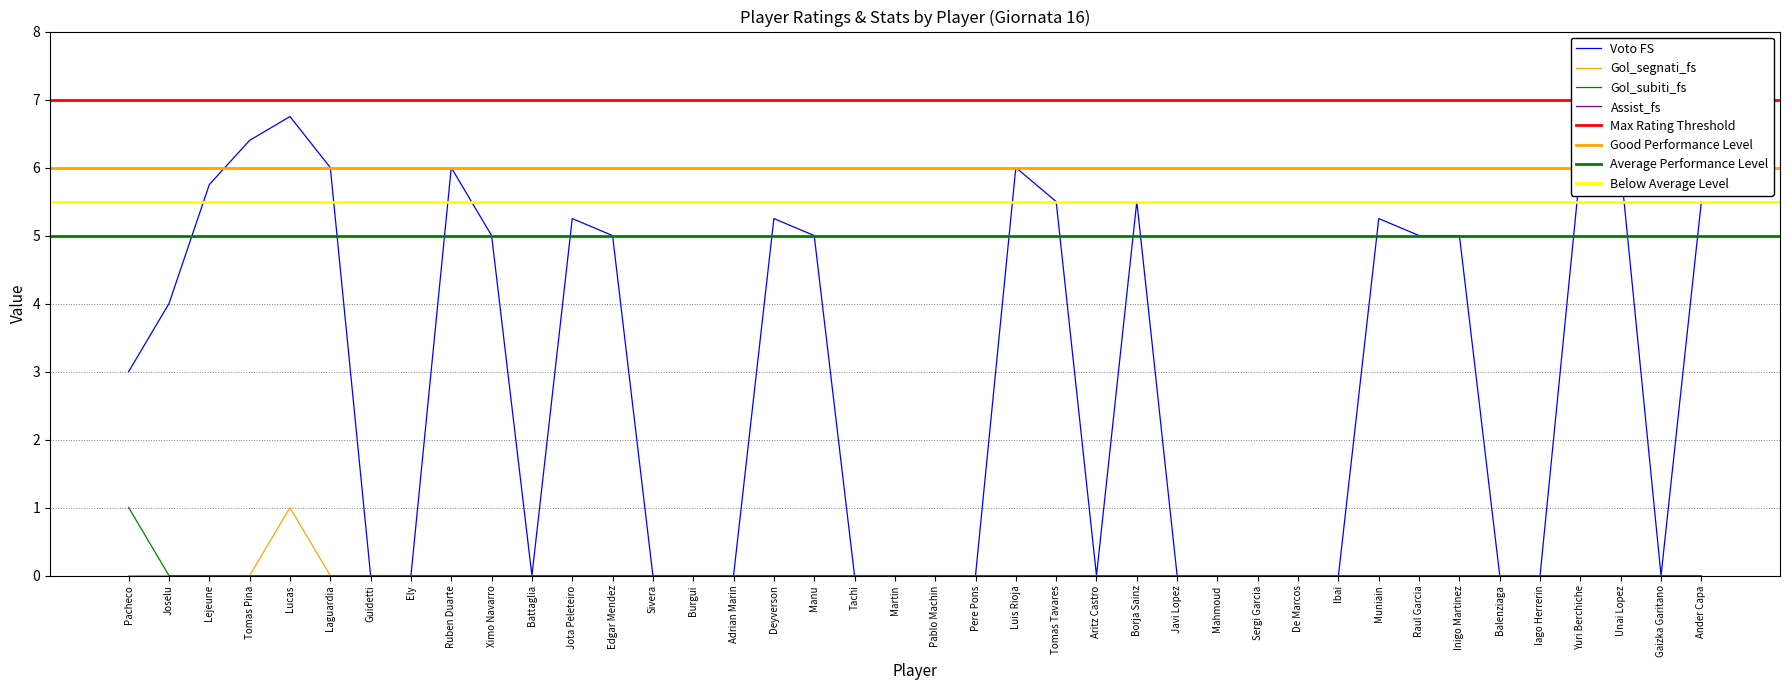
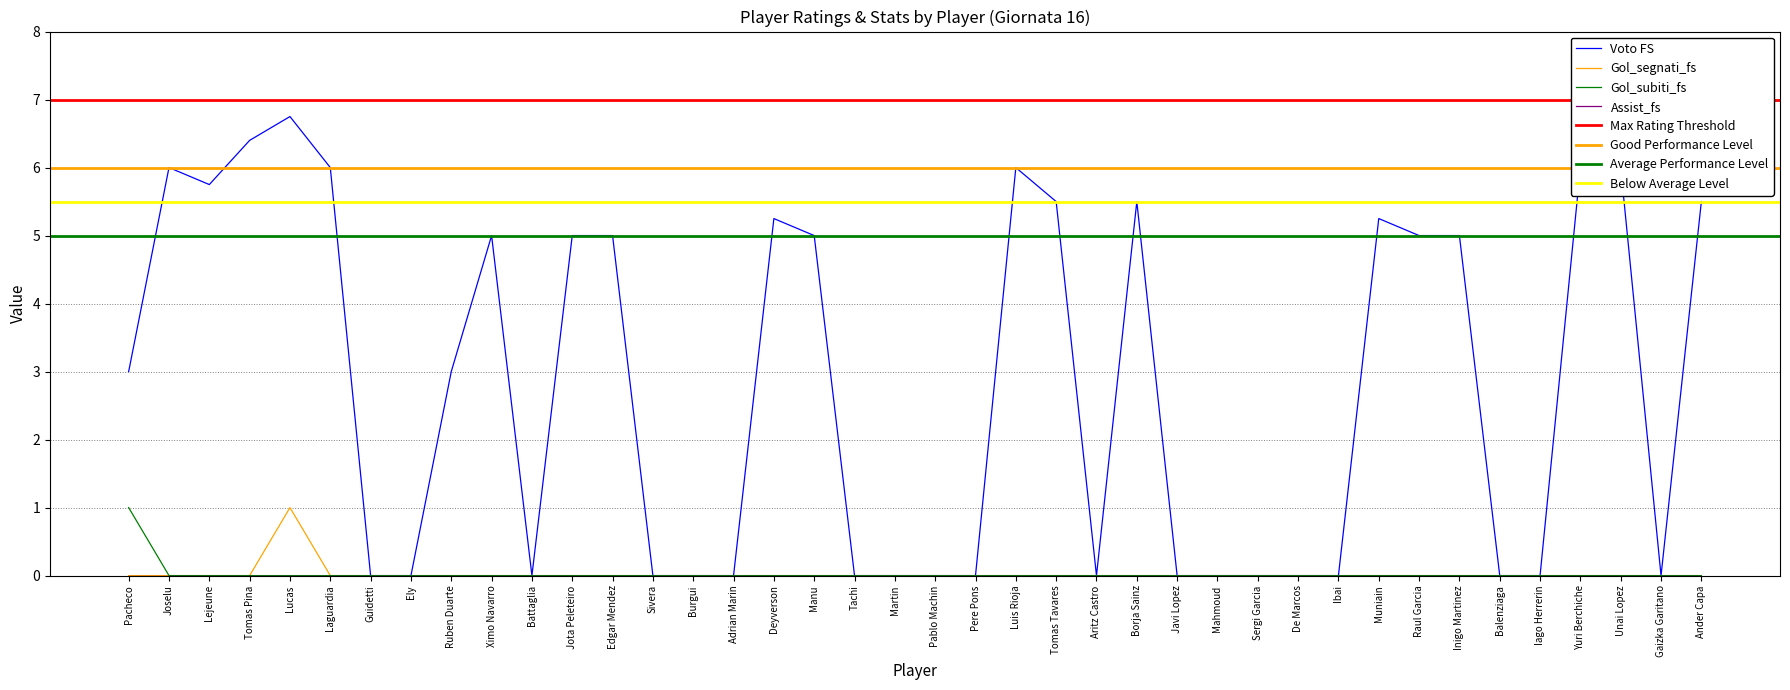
  {
    "Voto FS": {
      "Pacheco": 3.0,
-     "Joselu": 4,
+     "Joselu": 6,
      "Lejeune": 5.8,
      "Tomas Pina": 6.4,
      "Lucas": 6.8,
      "Laguardia": 6.0,
-     "Ruben Duarte": 6,
+     "Ruben Duarte": 3,
      "Ximo Navarro": 5.0,
-     "Jota Peleteiro": 5.3,
+     "Jota Peleteiro": 5.0,
      "Edgar Mendez": 5.0,
      "Deyverson": 5.3,
      "Manu": 5.0,
      "Luis Rioja": 6.0,
      "Tomas Tavares": 5.5,
      "Borja Sainz": 5.5,
      "Muniain": 5.3,
      "Raul Garcia": 5.0,
      "Inigo Martinez": 5.0,
      "Ander Capa": 5.5
    },
    "Gol_segnati_fs": {
      "Lucas": 1.0
    },
    "Gol_subiti_fs": {
      "Pacheco": 1.0
    }
  }
